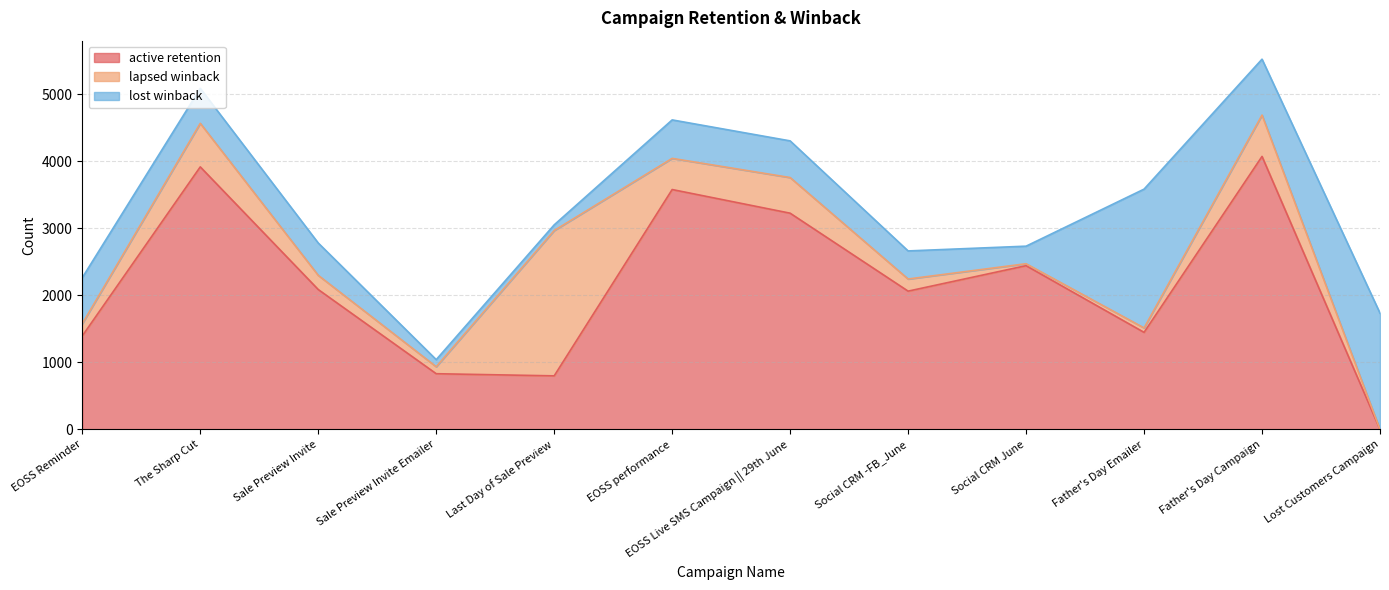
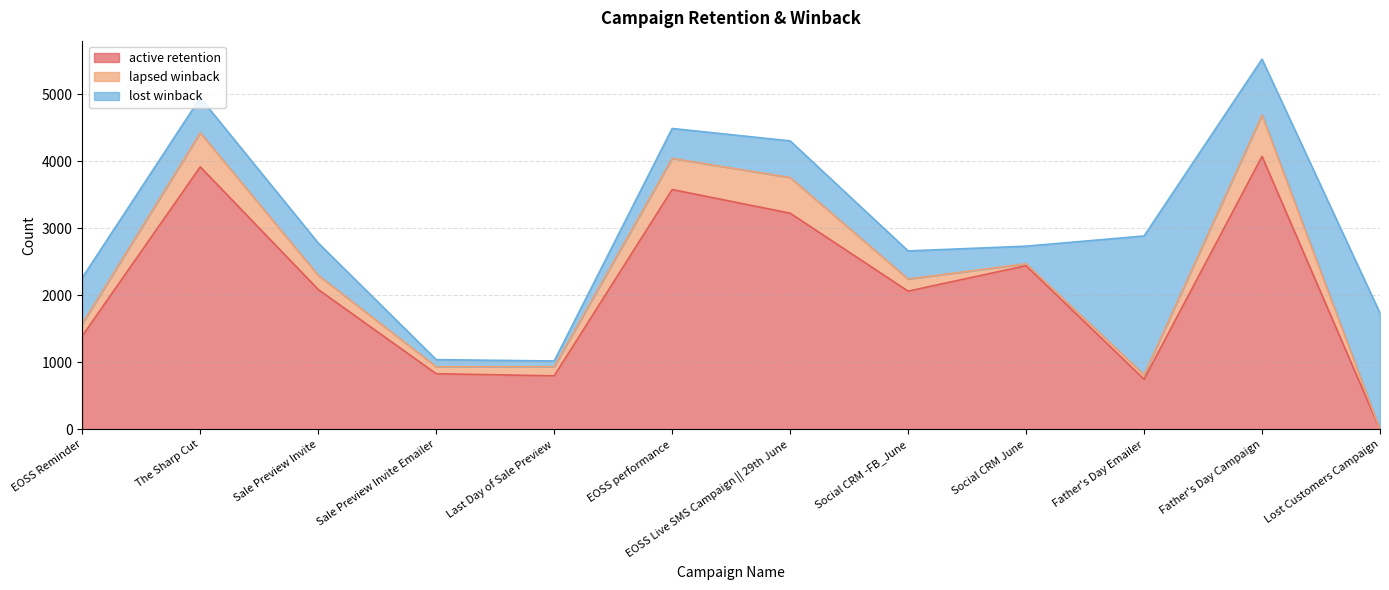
  {
    "active retention": {
      "EOSS Reminder": 1400,
      "The Sharp Cut": 3900,
      "Sale Preview Invite": 2100,
      "Sale Preview Invite Emailer": 800,
      "Last Day of Sale Preview": 800,
      "EOSS performance": 3600,
      "EOSS Live SMS Campaign || 29th June": 3200,
      "Social CRM -FB_June": 2100,
-     "Father's Day Emailer": 1400,
+     "Father's Day Emailer": 800,
      "Father's Day Campaign": 4100
    },
    "lapsed winback": {
      "EOSS Reminder": 200,
-     "The Sharp Cut": 700,
+     "The Sharp Cut": 500,
      "Sale Preview Invite": 200,
      "Sale Preview Invite Emailer": 100,
-     "Last Day of Sale Preview": 2200,
+     "Last Day of Sale Preview": 100,
      "EOSS performance": 500,
      "EOSS Live SMS Campaign || 29th June": 500,
      "Social CRM -FB_June": 200,
      "Father's Day Emailer": 100,
      "Father's Day Campaign": 600
    },
    "lost winback": {
      "EOSS Reminder": 700,
      "Sale Preview Invite": 500,
      "Sale Preview Invite Emailer": 100,
      "Last Day of Sale Preview": 100,
-     "EOSS performance": 600,
+     "EOSS performance": 400,
      "EOSS Live SMS Campaign || 29th June": 500,
      "Social CRM -FB_June": 400,
      "Social CRM June": 300,
      "Father's Day Emailer": 2100,
      "Father's Day Campaign": 800,
      "Lost Customers Campaign": 1700
    }
  }
